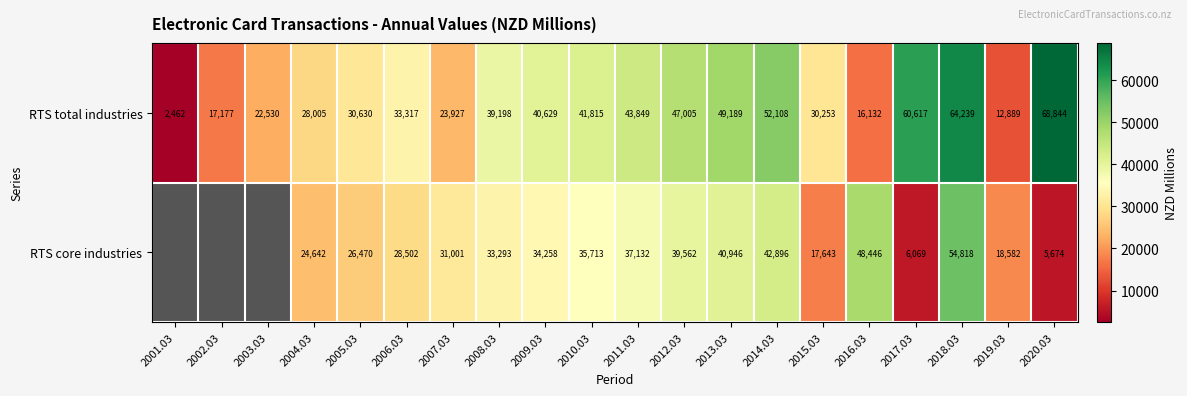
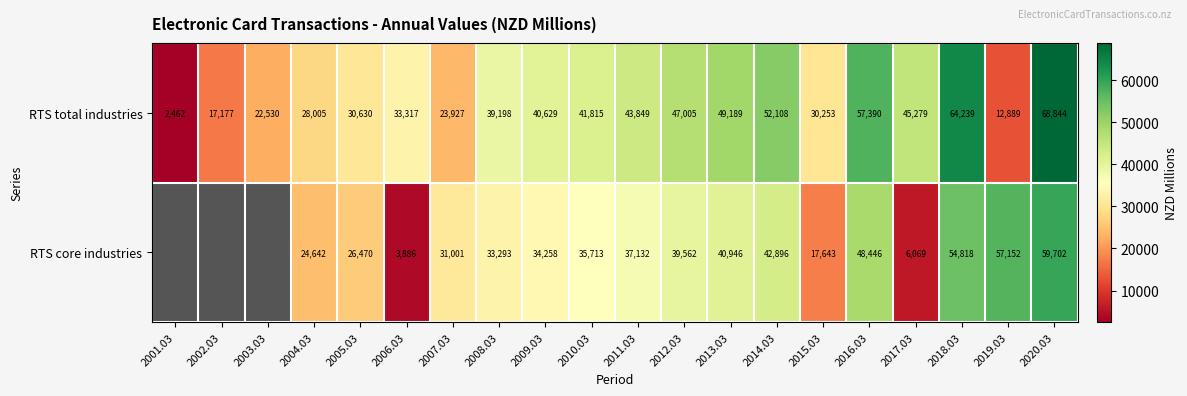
  {
    "RTS total industries": {
      "2001.03": "2,462",
      "2002.03": "17,177",
      "2003.03": "22,530",
      "2004.03": "28,005",
      "2005.03": "30,630",
      "2006.03": "33,317",
      "2007.03": "23,927",
      "2008.03": "39,198",
      "2009.03": "40,629",
      "2010.03": "41,815",
      "2011.03": "43,849",
      "2012.03": "47,005",
      "2013.03": "49,189",
      "2014.03": "52,108",
      "2015.03": "30,253",
-     "2016.03": "16,132",
-     "2017.03": "60,617",
+     "2016.03": "57,390",
+     "2017.03": "45,279",
      "2018.03": "64,239",
      "2019.03": "12,889",
      "2020.03": "68,844"
    },
    "RTS core industries": {
      "2004.03": "24,642",
      "2005.03": "26,470",
-     "2006.03": "28,502",
+     "2006.03": "3,886",
      "2007.03": "31,001",
      "2008.03": "33,293",
      "2009.03": "34,258",
      "2010.03": "35,713",
      "2011.03": "37,132",
      "2012.03": "39,562",
      "2013.03": "40,946",
      "2014.03": "42,896",
      "2015.03": "17,643",
      "2016.03": "48,446",
      "2017.03": "6,069",
      "2018.03": "54,818",
-     "2019.03": "18,582",
-     "2020.03": "5,674"
+     "2019.03": "57,152",
+     "2020.03": "59,702"
    }
  }
